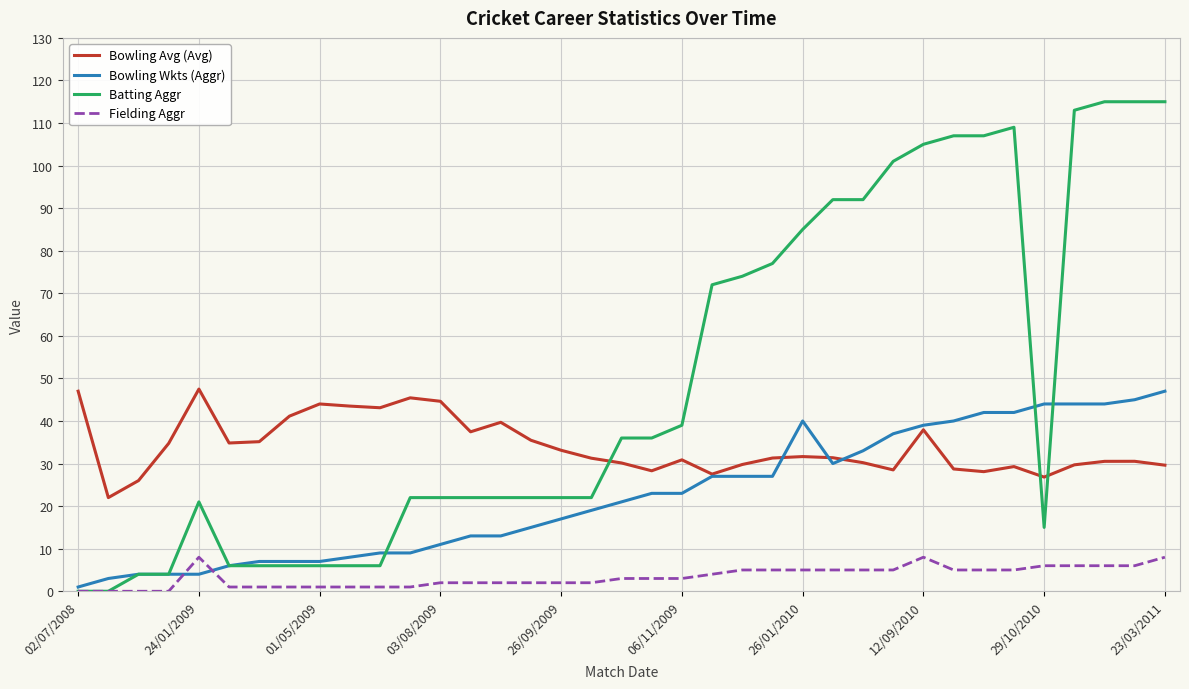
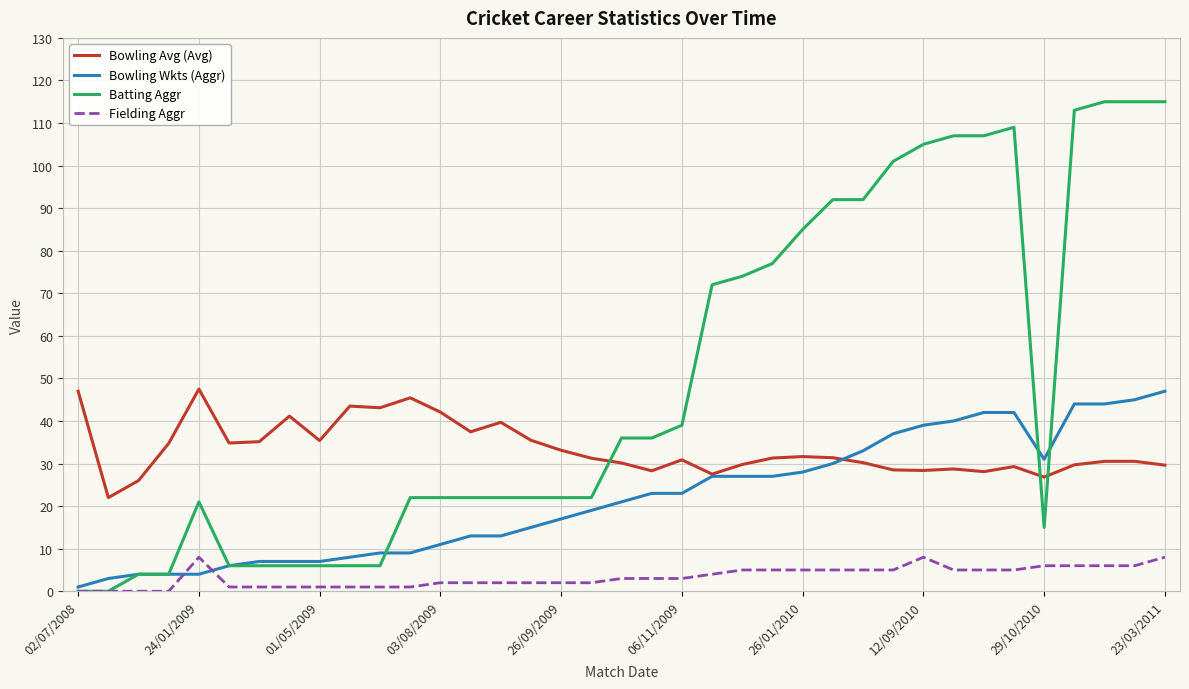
  {
    "Bowling Avg (Avg)": {
      "02/07/2008": 47,
      "24/01/2009": 48,
-     "01/05/2009": 44,
-     "03/08/2009": 45,
+     "01/05/2009": 35,
+     "03/08/2009": 42,
      "26/09/2009": 33,
      "06/11/2009": 31,
      "26/01/2010": 32,
-     "12/09/2010": 38,
+     "12/09/2010": 28,
      "29/10/2010": 27,
      "23/03/2011": 30
    },
    "Bowling Wkts (Aggr)": {
      "02/07/2008": 1,
      "24/01/2009": 4,
      "01/05/2009": 7,
      "03/08/2009": 11,
      "26/09/2009": 17,
      "06/11/2009": 23,
-     "26/01/2010": 40,
+     "26/01/2010": 28,
      "12/09/2010": 39,
-     "29/10/2010": 44,
+     "29/10/2010": 31,
      "23/03/2011": 47
    },
    "Batting Aggr": {
      "24/01/2009": 21,
      "01/05/2009": 6,
      "03/08/2009": 22,
      "26/09/2009": 22,
      "06/11/2009": 39,
      "26/01/2010": 85,
      "12/09/2010": 105,
      "29/10/2010": 15,
      "23/03/2011": 115
    },
    "Fielding Aggr": {
      "24/01/2009": 8,
      "01/05/2009": 1,
      "03/08/2009": 2,
      "26/09/2009": 2,
      "06/11/2009": 3,
      "26/01/2010": 5,
      "12/09/2010": 8,
      "29/10/2010": 6,
      "23/03/2011": 8
    }
  }
